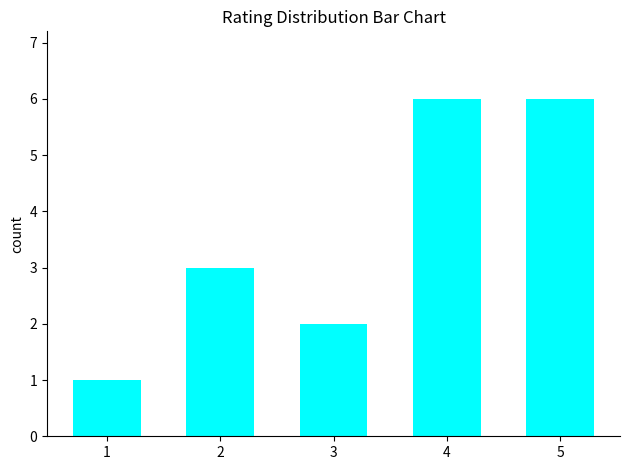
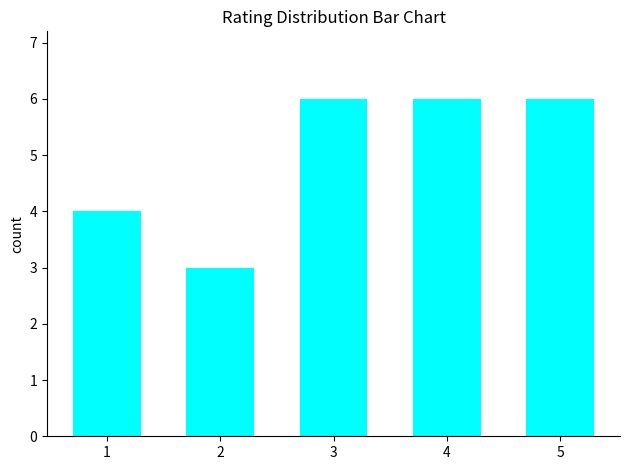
  {
-   "1": 1,
+   "1": 4,
    "2": 3,
-   "3": 2,
+   "3": 6,
    "4": 6,
    "5": 6
  }
